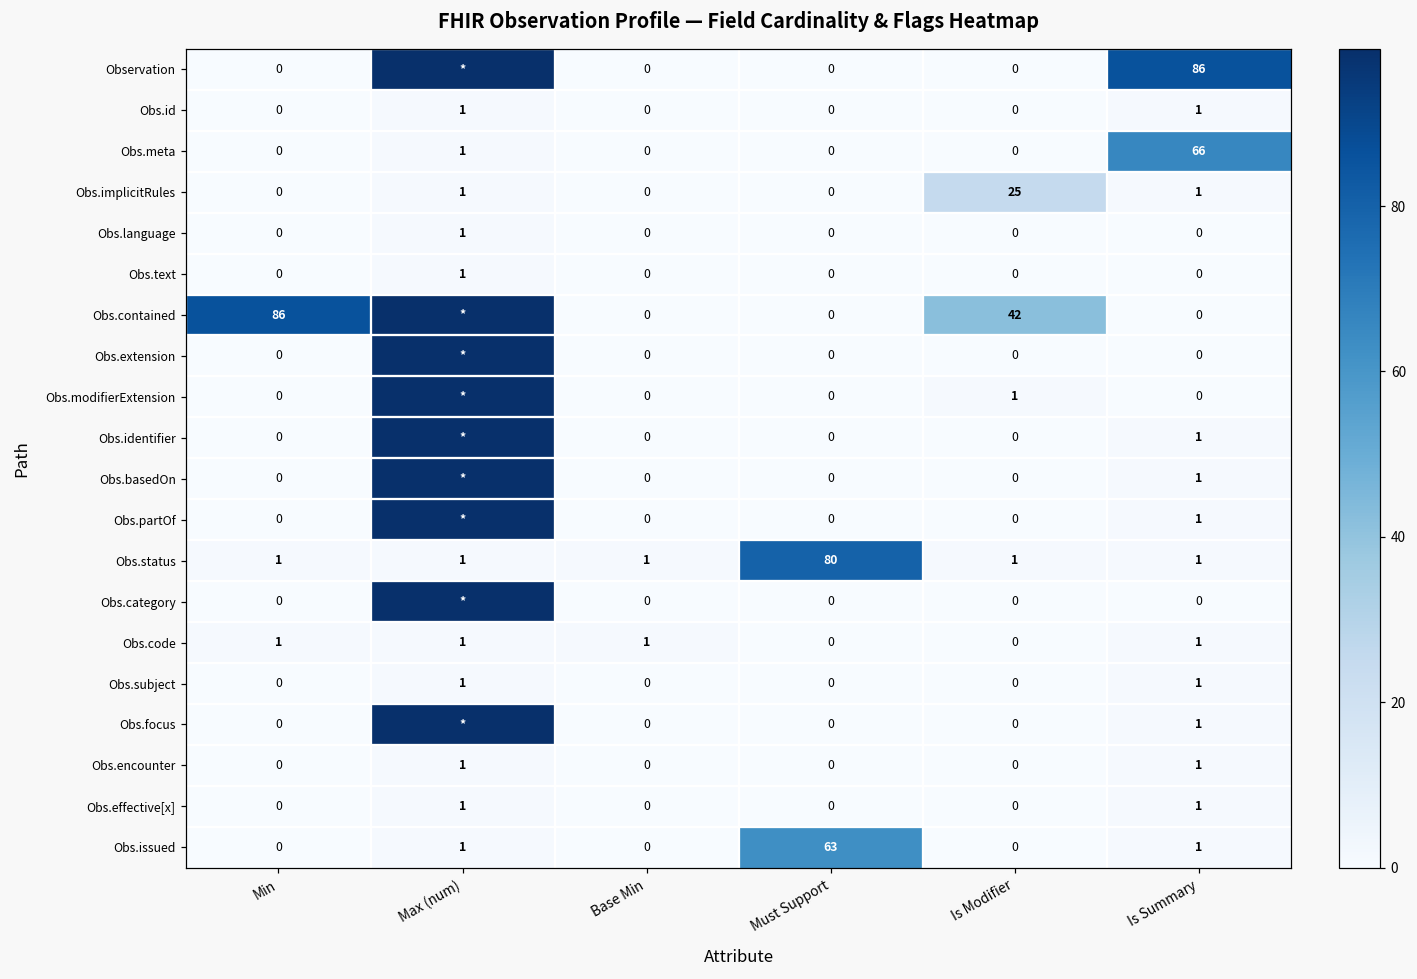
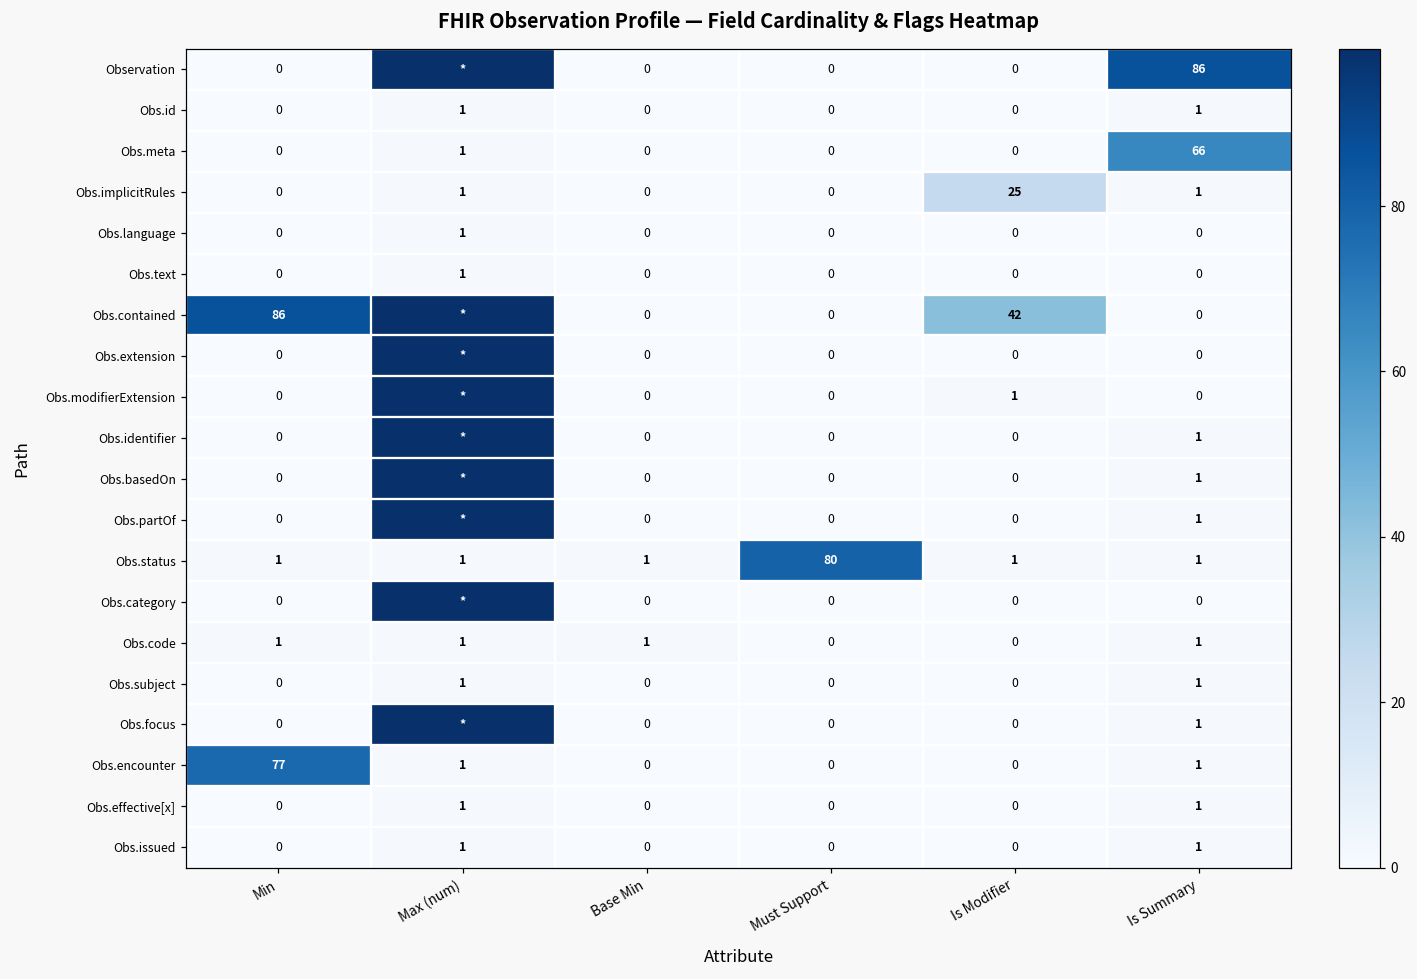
  {
    "Observation": {
      "Min": 0,
      "Base Min": 0,
      "Must Support": 0,
      "Is Modifier": 0,
      "Is Summary": 86
    },
    "Obs.id": {
      "Min": 0,
      "Max (num)": 1,
      "Base Min": 0,
      "Must Support": 0,
      "Is Modifier": 0,
      "Is Summary": 1
    },
    "Obs.meta": {
      "Min": 0,
      "Max (num)": 1,
      "Base Min": 0,
      "Must Support": 0,
      "Is Modifier": 0,
      "Is Summary": 66
    },
    "Obs.implicitRules": {
      "Min": 0,
      "Max (num)": 1,
      "Base Min": 0,
      "Must Support": 0,
      "Is Modifier": 25,
      "Is Summary": 1
    },
    "Obs.language": {
      "Min": 0,
      "Max (num)": 1,
      "Base Min": 0,
      "Must Support": 0,
      "Is Modifier": 0,
      "Is Summary": 0
    },
    "Obs.text": {
      "Min": 0,
      "Max (num)": 1,
      "Base Min": 0,
      "Must Support": 0,
      "Is Modifier": 0,
      "Is Summary": 0
    },
    "Obs.contained": {
      "Min": 86,
      "Base Min": 0,
      "Must Support": 0,
      "Is Modifier": 42,
      "Is Summary": 0
    },
    "Obs.extension": {
      "Min": 0,
      "Base Min": 0,
      "Must Support": 0,
      "Is Modifier": 0,
      "Is Summary": 0
    },
    "Obs.modifierExtension": {
      "Min": 0,
      "Base Min": 0,
      "Must Support": 0,
      "Is Modifier": 1,
      "Is Summary": 0
    },
    "Obs.identifier": {
      "Min": 0,
      "Base Min": 0,
      "Must Support": 0,
      "Is Modifier": 0,
      "Is Summary": 1
    },
    "Obs.basedOn": {
      "Min": 0,
      "Base Min": 0,
      "Must Support": 0,
      "Is Modifier": 0,
      "Is Summary": 1
    },
    "Obs.partOf": {
      "Min": 0,
      "Base Min": 0,
      "Must Support": 0,
      "Is Modifier": 0,
      "Is Summary": 1
    },
    "Obs.status": {
      "Min": 1,
      "Max (num)": 1,
      "Base Min": 1,
      "Must Support": 80,
      "Is Modifier": 1,
      "Is Summary": 1
    },
    "Obs.category": {
      "Min": 0,
      "Base Min": 0,
      "Must Support": 0,
      "Is Modifier": 0,
      "Is Summary": 0
    },
    "Obs.code": {
      "Min": 1,
      "Max (num)": 1,
      "Base Min": 1,
      "Must Support": 0,
      "Is Modifier": 0,
      "Is Summary": 1
    },
    "Obs.subject": {
      "Min": 0,
      "Max (num)": 1,
      "Base Min": 0,
      "Must Support": 0,
      "Is Modifier": 0,
      "Is Summary": 1
    },
    "Obs.focus": {
      "Min": 0,
      "Base Min": 0,
      "Must Support": 0,
      "Is Modifier": 0,
      "Is Summary": 1
    },
    "Obs.encounter": {
-     "Min": 0,
+     "Min": 77,
      "Max (num)": 1,
      "Base Min": 0,
      "Must Support": 0,
      "Is Modifier": 0,
      "Is Summary": 1
    },
    "Obs.effective[x]": {
      "Min": 0,
      "Max (num)": 1,
      "Base Min": 0,
      "Must Support": 0,
      "Is Modifier": 0,
      "Is Summary": 1
    },
    "Obs.issued": {
      "Min": 0,
      "Max (num)": 1,
      "Base Min": 0,
-     "Must Support": 63,
+     "Must Support": 0,
      "Is Modifier": 0,
      "Is Summary": 1
    }
  }
